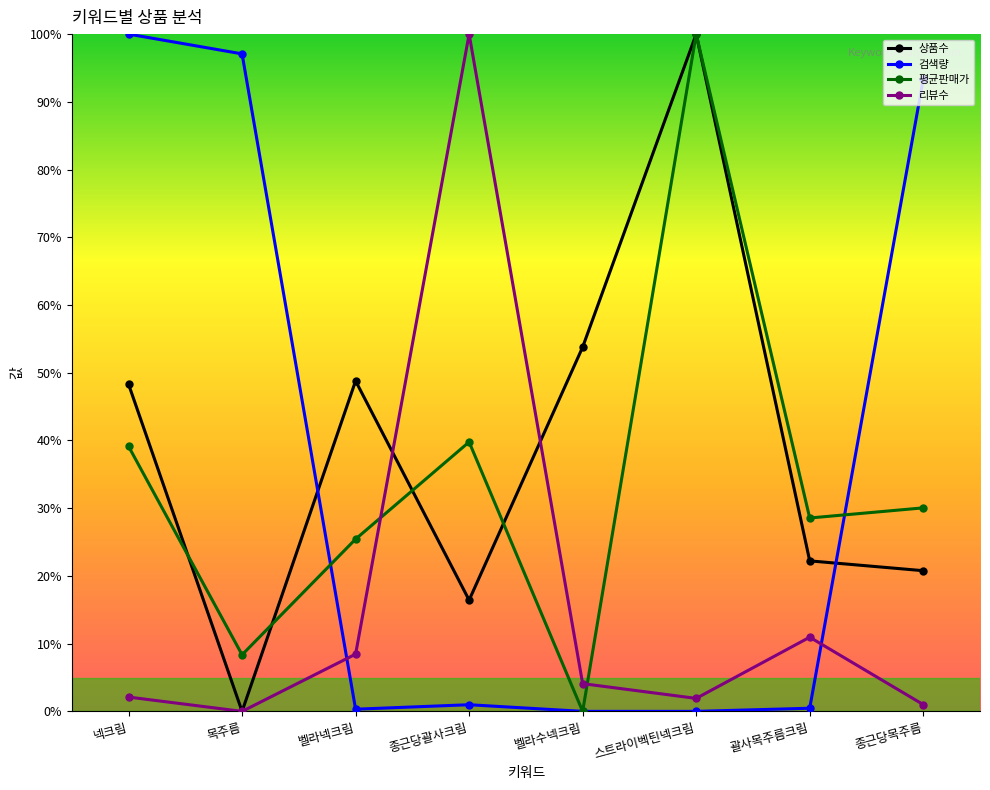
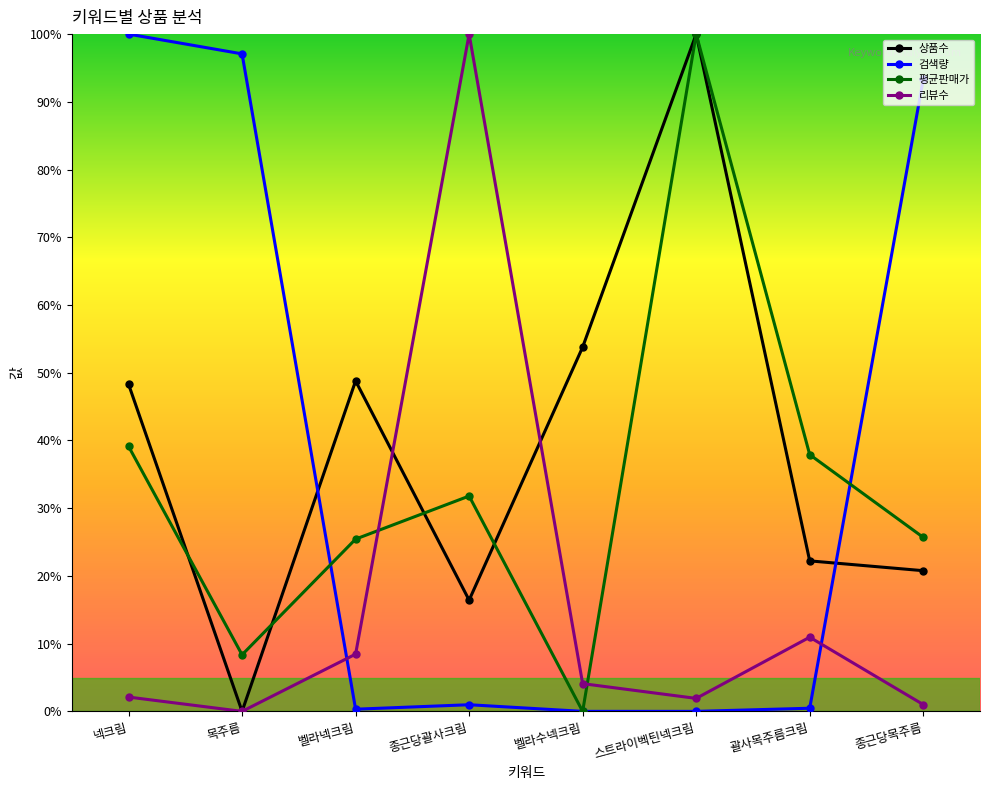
  {
    "상품수": {
      "넥크림": "48%",
      "벨라넥크림": "49%",
      "종근당괄사크림": "16%",
      "벨라수넥크림": "54%",
      "괄사목주름크림": "22%",
      "종근당목주름": "21%"
    },
    "검색량": {
      "넥크림": "100%",
      "목주름": "97%"
    },
    "평균판매가": {
      "넥크림": "39%",
      "목주름": "8%",
      "벨라넥크림": "25%",
-     "종근당괄사크림": "40%",
-     "괄사목주름크림": "29%",
-     "종근당목주름": "30%"
+     "종근당괄사크림": "32%",
+     "괄사목주름크림": "38%",
+     "종근당목주름": "26%"
    },
    "리뷰수": {
      "벨라넥크림": "8%",
      "종근당괄사크림": "100%",
      "괄사목주름크림": "11%"
    }
  }
